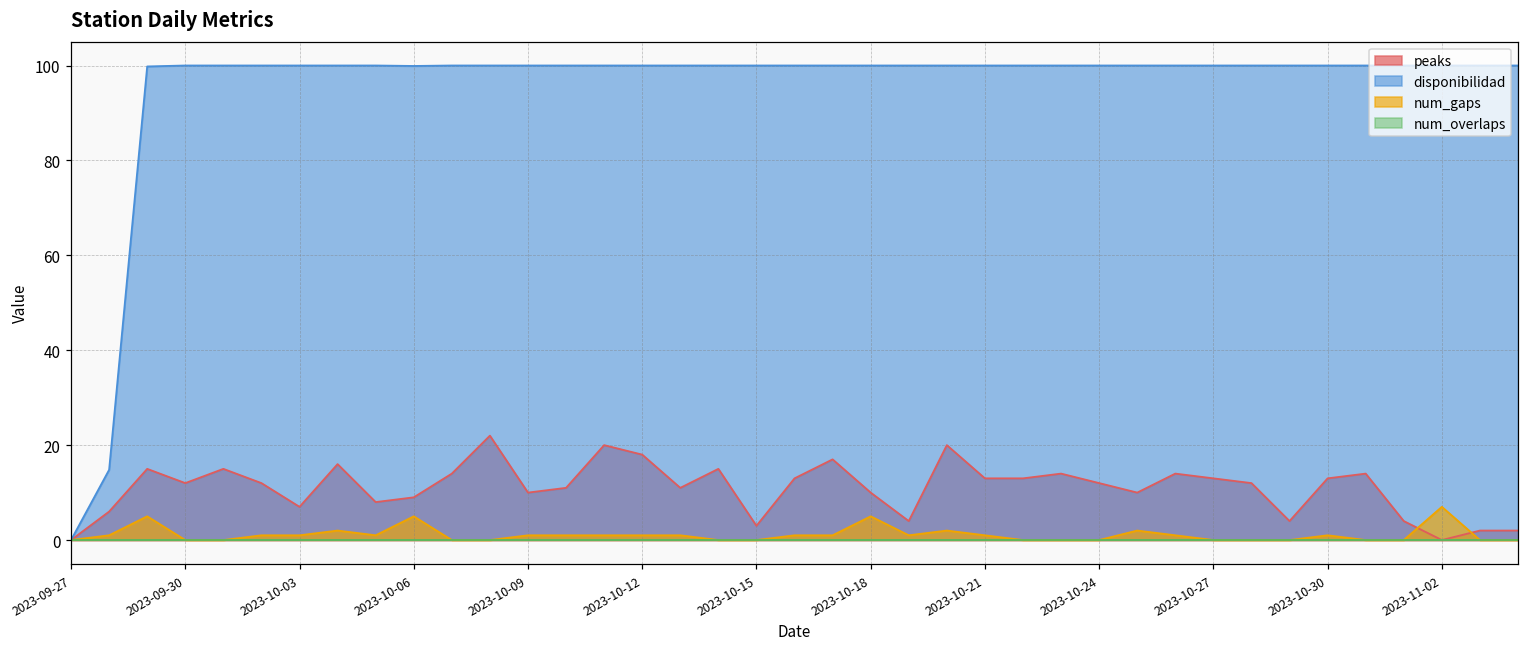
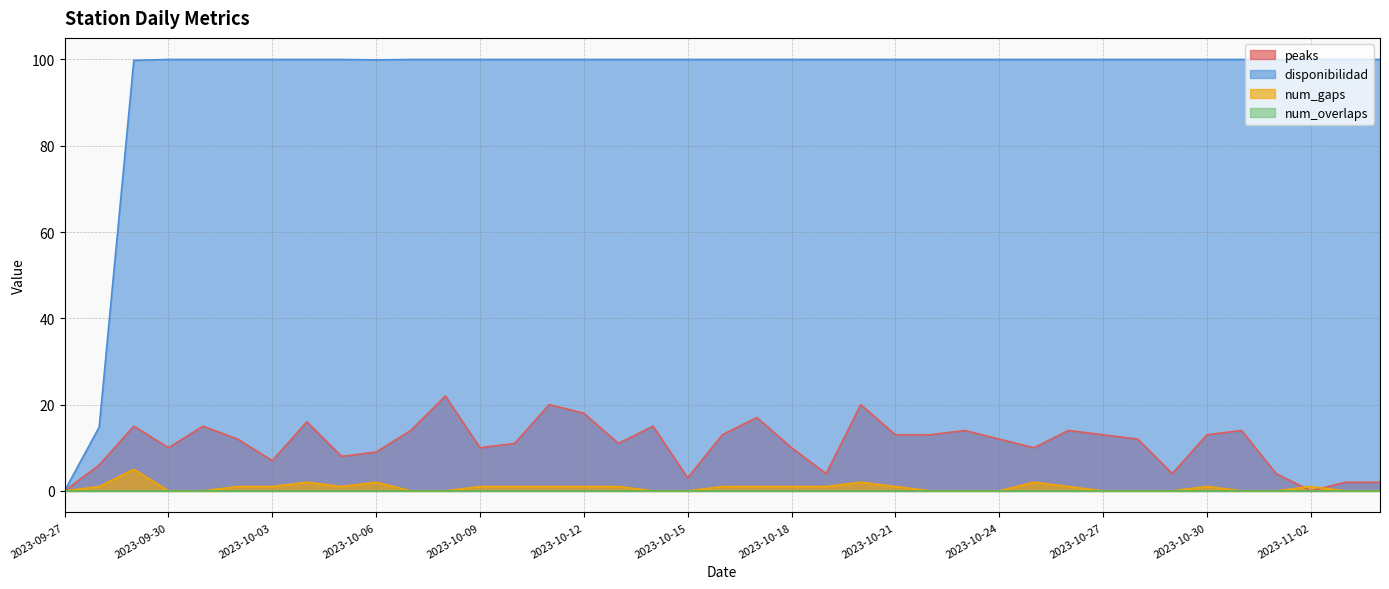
  {
    "peaks": {
-     "2023-09-30": 12,
+     "2023-09-30": 10,
      "2023-10-03": 7,
      "2023-10-06": 9,
      "2023-10-09": 10,
      "2023-10-12": 18,
      "2023-10-15": 3,
      "2023-10-18": 10,
      "2023-10-21": 13,
      "2023-10-24": 12,
      "2023-10-27": 13,
      "2023-10-30": 13
    },
    "disponibilidad": {
      "2023-09-30": 100,
      "2023-10-03": 100,
      "2023-10-06": 100,
      "2023-10-09": 100,
      "2023-10-12": 100,
      "2023-10-15": 100,
      "2023-10-18": 100,
      "2023-10-21": 100,
      "2023-10-24": 100,
      "2023-10-27": 100,
      "2023-10-30": 100
    },
    "num_gaps": {
      "2023-10-03": 1,
-     "2023-10-06": 5,
+     "2023-10-06": 2,
      "2023-10-09": 1,
      "2023-10-12": 1,
-     "2023-10-18": 5,
+     "2023-10-18": 1,
      "2023-10-21": 1,
      "2023-10-30": 1,
-     "2023-11-02": 7
+     "2023-11-02": 1
    },
    "num_overlaps": {
      "2023-10-03": 0,
      "2023-10-06": 0,
      "2023-10-09": 0,
      "2023-10-12": 0,
      "2023-10-18": 0,
      "2023-10-21": 0,
      "2023-10-30": 0
    }
  }
